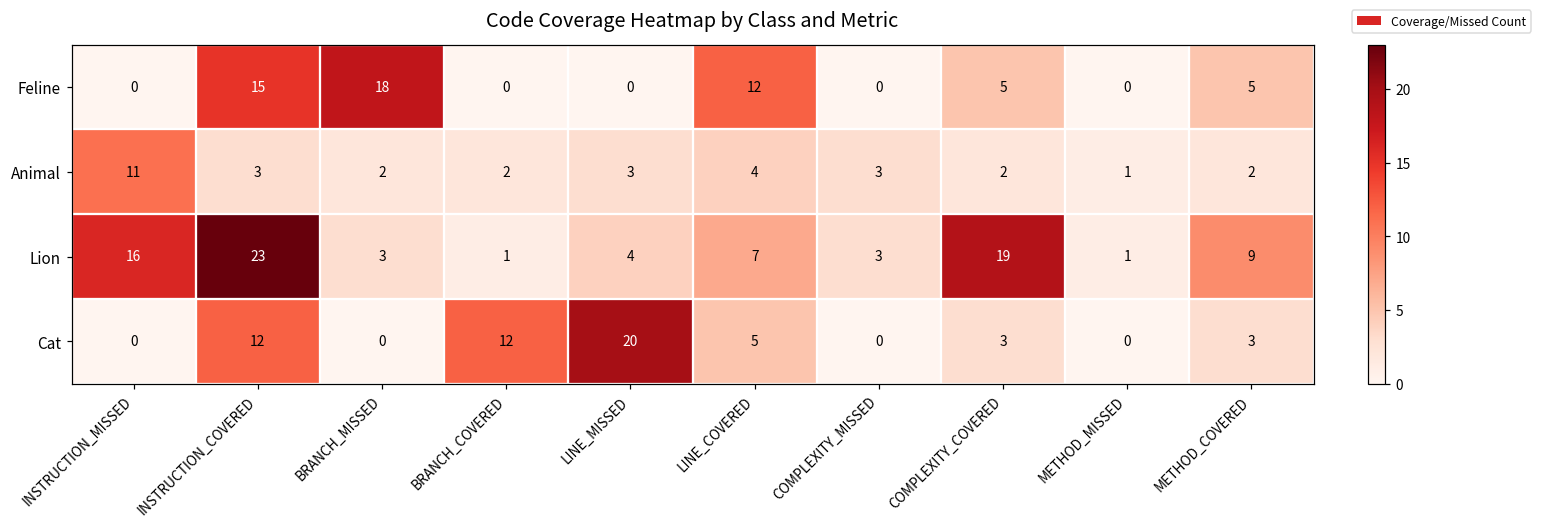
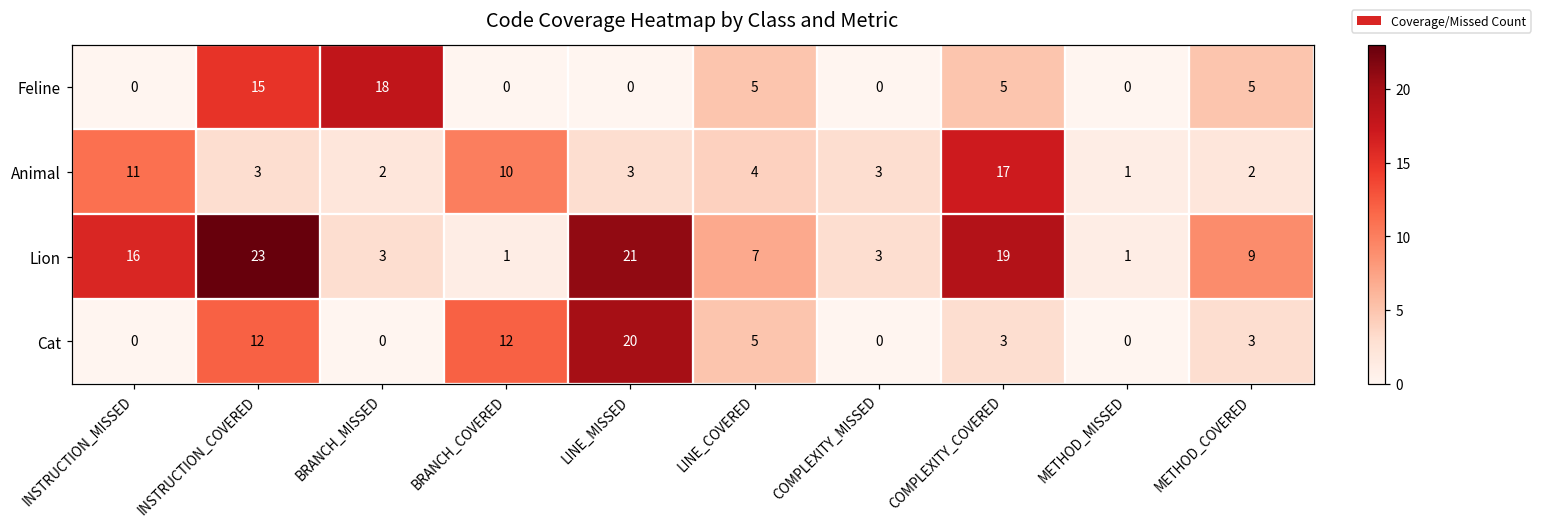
  {
    "Feline": {
      "INSTRUCTION_MISSED": 0,
      "INSTRUCTION_COVERED": 15,
      "BRANCH_MISSED": 18,
      "BRANCH_COVERED": 0,
      "LINE_MISSED": 0,
-     "LINE_COVERED": 12,
+     "LINE_COVERED": 5,
      "COMPLEXITY_MISSED": 0,
      "COMPLEXITY_COVERED": 5,
      "METHOD_MISSED": 0,
      "METHOD_COVERED": 5
    },
    "Animal": {
      "INSTRUCTION_MISSED": 11,
      "INSTRUCTION_COVERED": 3,
      "BRANCH_MISSED": 2,
-     "BRANCH_COVERED": 2,
+     "BRANCH_COVERED": 10,
      "LINE_MISSED": 3,
      "LINE_COVERED": 4,
      "COMPLEXITY_MISSED": 3,
-     "COMPLEXITY_COVERED": 2,
+     "COMPLEXITY_COVERED": 17,
      "METHOD_MISSED": 1,
      "METHOD_COVERED": 2
    },
    "Lion": {
      "INSTRUCTION_MISSED": 16,
      "INSTRUCTION_COVERED": 23,
      "BRANCH_MISSED": 3,
      "BRANCH_COVERED": 1,
-     "LINE_MISSED": 4,
+     "LINE_MISSED": 21,
      "LINE_COVERED": 7,
      "COMPLEXITY_MISSED": 3,
      "COMPLEXITY_COVERED": 19,
      "METHOD_MISSED": 1,
      "METHOD_COVERED": 9
    },
    "Cat": {
      "INSTRUCTION_MISSED": 0,
      "INSTRUCTION_COVERED": 12,
      "BRANCH_MISSED": 0,
      "BRANCH_COVERED": 12,
      "LINE_MISSED": 20,
      "LINE_COVERED": 5,
      "COMPLEXITY_MISSED": 0,
      "COMPLEXITY_COVERED": 3,
      "METHOD_MISSED": 0,
      "METHOD_COVERED": 3
    }
  }
